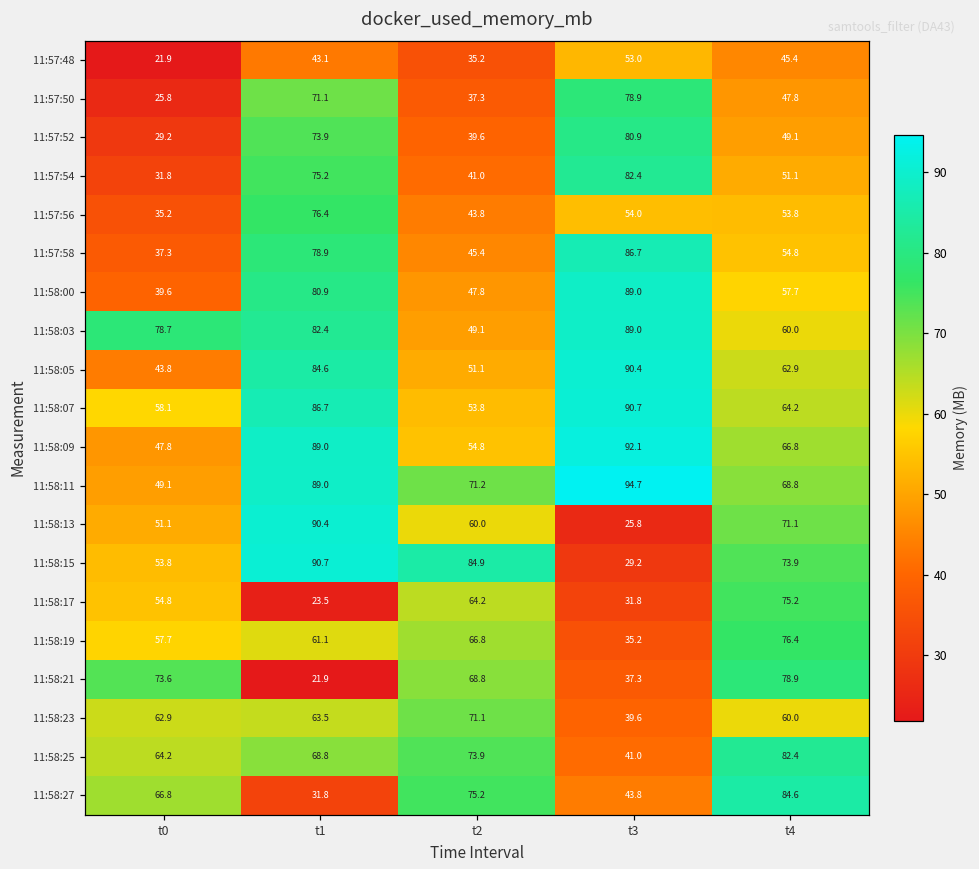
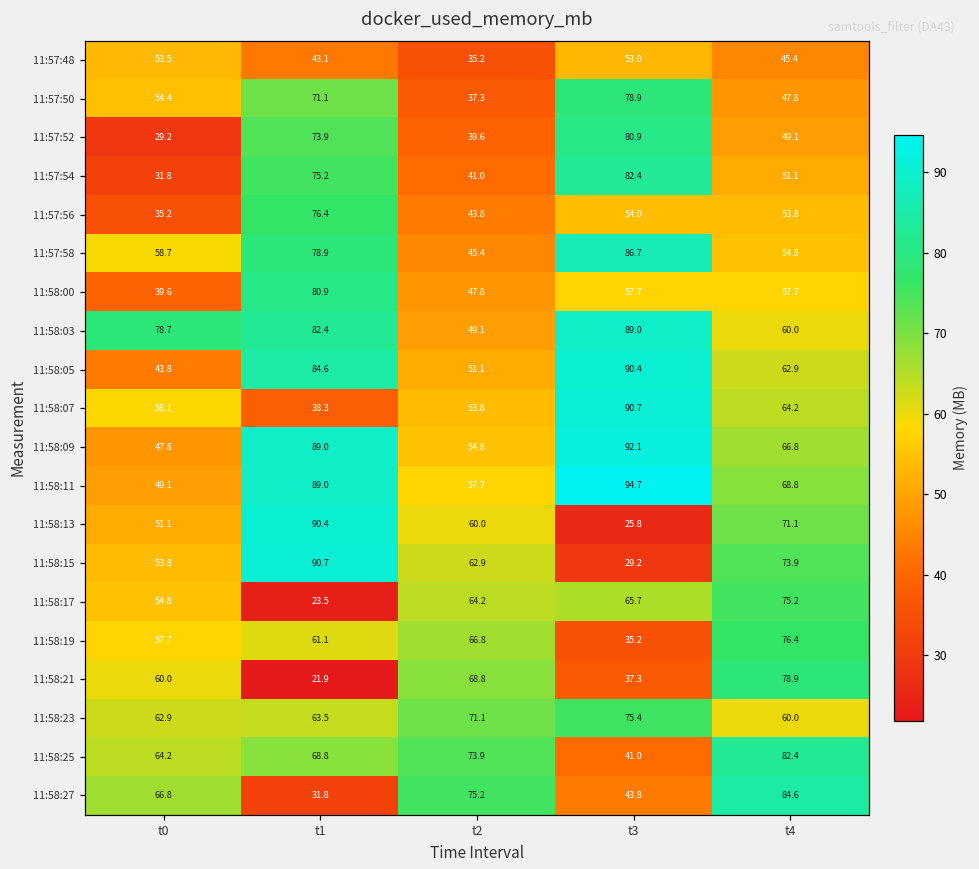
  {
    "11:57:48": {
-     "t0": 21.9,
+     "t0": 53.5,
      "t1": 43.1,
      "t2": 35.2,
      "t3": 53.0,
      "t4": 45.4
    },
    "11:57:50": {
-     "t0": 25.8,
+     "t0": 54.4,
      "t1": 71.1,
      "t2": 37.3,
      "t3": 78.9,
      "t4": 47.8
    },
    "11:57:52": {
      "t0": 29.2,
      "t1": 73.9,
      "t2": 39.6,
      "t3": 80.9,
      "t4": 49.1
    },
    "11:57:54": {
      "t0": 31.8,
      "t1": 75.2,
      "t2": 41.0,
      "t3": 82.4,
      "t4": 51.1
    },
    "11:57:56": {
      "t0": 35.2,
      "t1": 76.4,
      "t2": 43.8,
      "t3": 54.0,
      "t4": 53.8
    },
    "11:57:58": {
-     "t0": 37.3,
+     "t0": 58.7,
      "t1": 78.9,
      "t2": 45.4,
      "t3": 86.7,
      "t4": 54.8
    },
    "11:58:00": {
      "t0": 39.6,
      "t1": 80.9,
      "t2": 47.8,
-     "t3": 89.0,
+     "t3": 57.7,
      "t4": 57.7
    },
    "11:58:03": {
      "t0": 78.7,
      "t1": 82.4,
      "t2": 49.1,
      "t3": 89.0,
      "t4": 60.0
    },
    "11:58:05": {
      "t0": 43.8,
      "t1": 84.6,
      "t2": 51.1,
      "t3": 90.4,
      "t4": 62.9
    },
    "11:58:07": {
      "t0": 58.1,
-     "t1": 86.7,
+     "t1": 38.3,
      "t2": 53.8,
      "t3": 90.7,
      "t4": 64.2
    },
    "11:58:09": {
      "t0": 47.8,
      "t1": 89.0,
      "t2": 54.8,
      "t3": 92.1,
      "t4": 66.8
    },
    "11:58:11": {
      "t0": 49.1,
      "t1": 89.0,
-     "t2": 71.2,
+     "t2": 57.7,
      "t3": 94.7,
      "t4": 68.8
    },
    "11:58:13": {
      "t0": 51.1,
      "t1": 90.4,
      "t2": 60.0,
      "t3": 25.8,
      "t4": 71.1
    },
    "11:58:15": {
      "t0": 53.8,
      "t1": 90.7,
-     "t2": 84.9,
+     "t2": 62.9,
      "t3": 29.2,
      "t4": 73.9
    },
    "11:58:17": {
      "t0": 54.8,
      "t1": 23.5,
      "t2": 64.2,
-     "t3": 31.8,
+     "t3": 65.7,
      "t4": 75.2
    },
    "11:58:19": {
      "t0": 57.7,
      "t1": 61.1,
      "t2": 66.8,
      "t3": 35.2,
      "t4": 76.4
    },
    "11:58:21": {
-     "t0": 73.6,
+     "t0": 60.0,
      "t1": 21.9,
      "t2": 68.8,
      "t3": 37.3,
      "t4": 78.9
    },
    "11:58:23": {
      "t0": 62.9,
      "t1": 63.5,
      "t2": 71.1,
-     "t3": 39.6,
+     "t3": 75.4,
      "t4": 60.0
    },
    "11:58:25": {
      "t0": 64.2,
      "t1": 68.8,
      "t2": 73.9,
      "t3": 41.0,
      "t4": 82.4
    },
    "11:58:27": {
      "t0": 66.8,
      "t1": 31.8,
      "t2": 75.2,
      "t3": 43.8,
      "t4": 84.6
    }
  }
